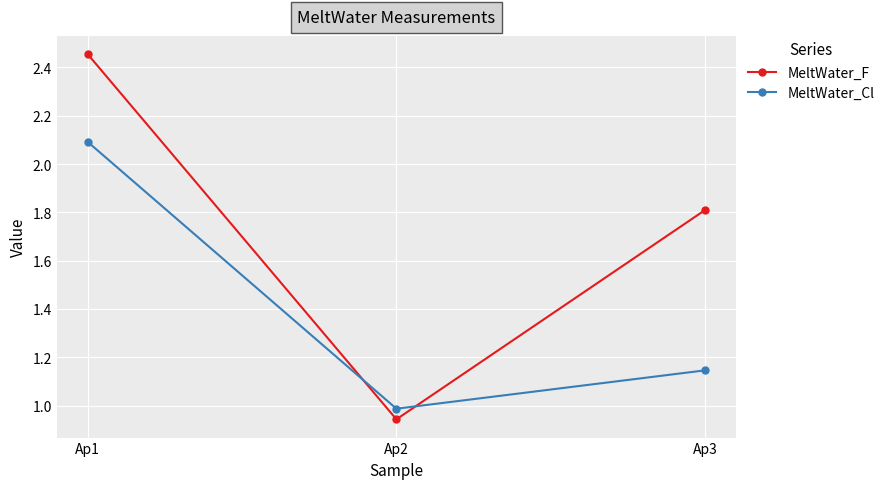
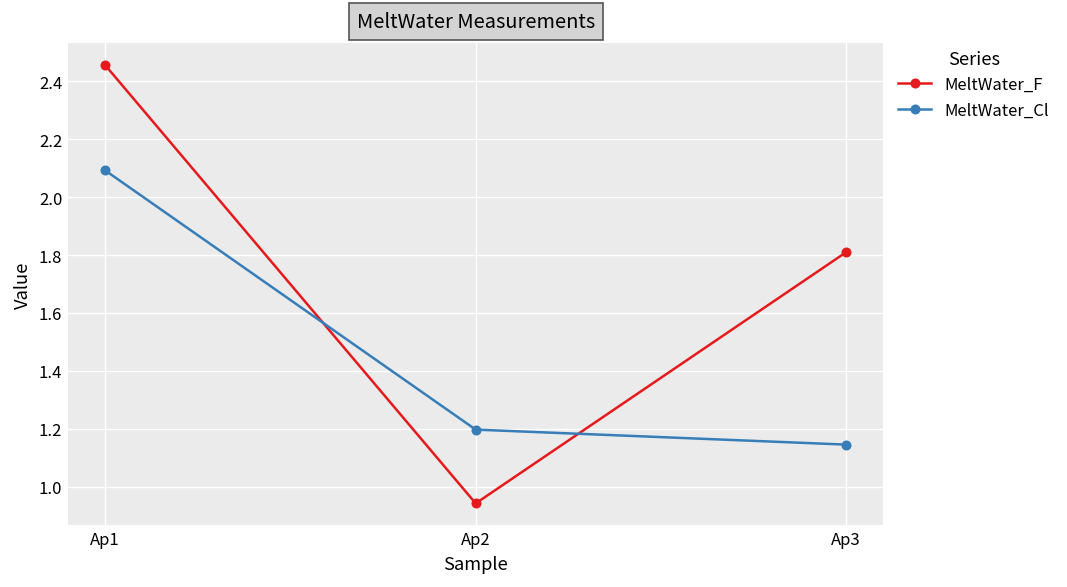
  {
    "MeltWater_F": {
      "Ap1": 2.45,
      "Ap2": 0.94,
      "Ap3": 1.81
    },
    "MeltWater_Cl": {
      "Ap1": 2.09,
-     "Ap2": 0.99,
+     "Ap2": 1.20,
      "Ap3": 1.15
    }
  }
